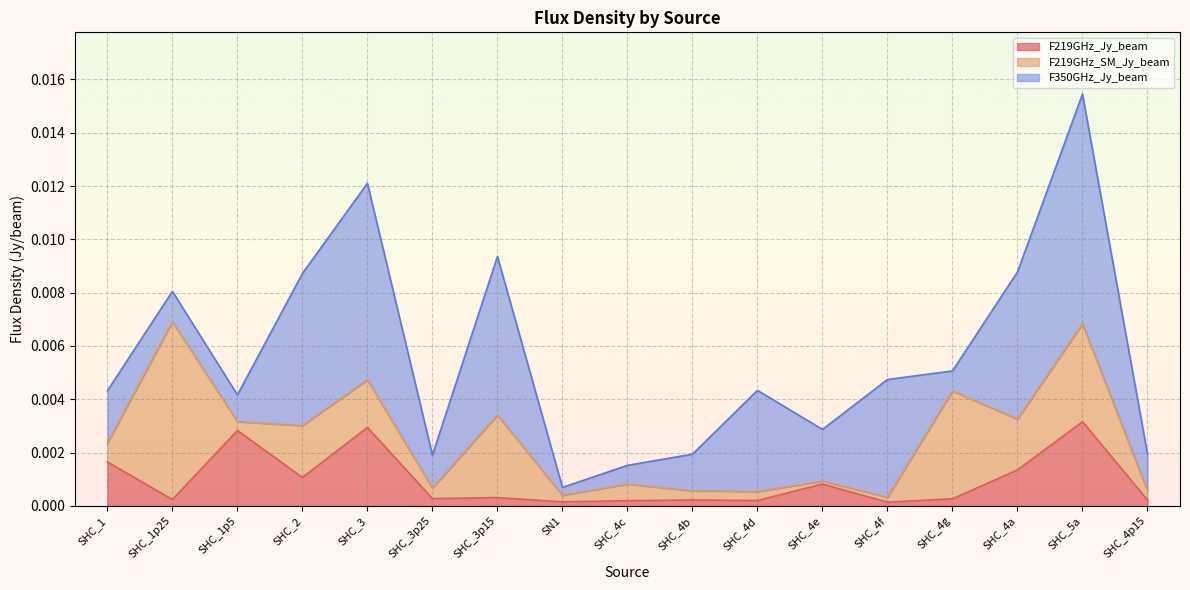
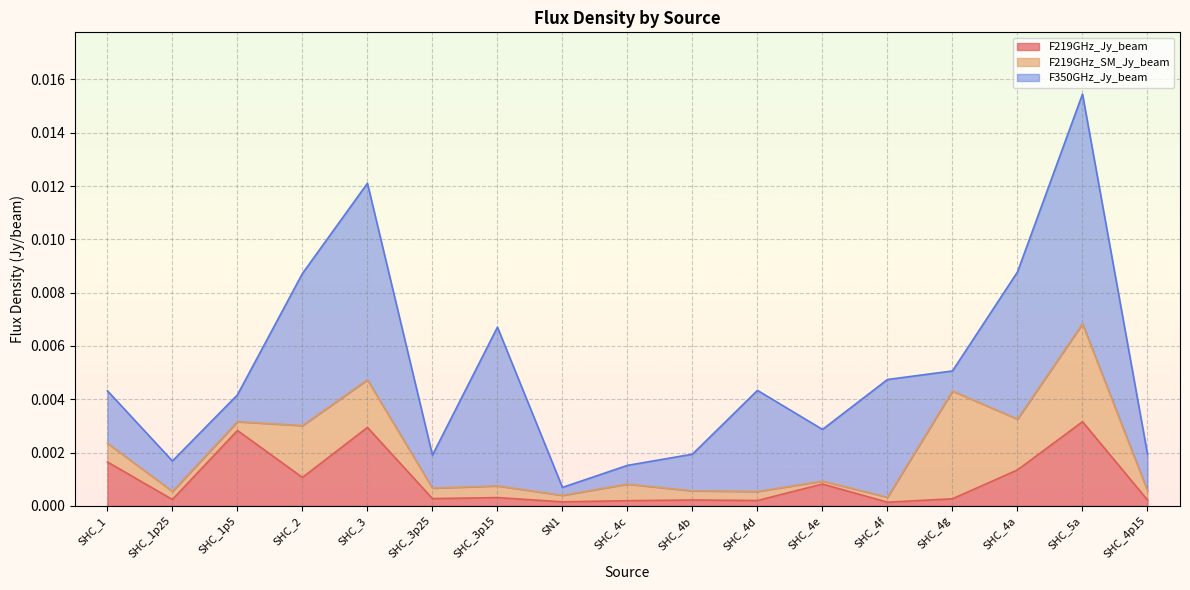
  {
    "F219GHz_Jy_beam": {
      "SHC_1": 0.0016,
      "SHC_1p25": 0.0002,
      "SHC_1p5": 0.0028,
      "SHC_2": 0.0011,
      "SHC_3": 0.0029,
      "SHC_3p25": 0.0003,
      "SHC_3p15": 0.0003,
      "SN1": 0.0002,
      "SHC_4c": 0.0002,
      "SHC_4b": 0.0002,
      "SHC_4d": 0.0002,
      "SHC_4e": 0.0008,
      "SHC_4f": 0.0001,
      "SHC_4g": 0.0003,
      "SHC_4a": 0.0014,
      "SHC_5a": 0.0032,
      "SHC_4p15": 0.0002
    },
    "F219GHz_SM_Jy_beam": {
      "SHC_1": 0.0007,
-     "SHC_1p25": 0.0067,
+     "SHC_1p25": 0.0003,
      "SHC_1p5": 0.0003,
      "SHC_2": 0.0019,
      "SHC_3": 0.0018,
      "SHC_3p25": 0.0004,
-     "SHC_3p15": 0.0031,
+     "SHC_3p15": 0.0004,
      "SN1": 0.0002,
      "SHC_4c": 0.0006,
      "SHC_4b": 0.0003,
      "SHC_4d": 0.0003,
      "SHC_4e": 0.0001,
      "SHC_4f": 0.0002,
      "SHC_4g": 0.0040,
      "SHC_4a": 0.0019,
      "SHC_5a": 0.0037,
      "SHC_4p15": 0.0003
    },
    "F350GHz_Jy_beam": {
      "SHC_1": 0.0020,
      "SHC_1p25": 0.0011,
      "SHC_1p5": 0.0010,
      "SHC_2": 0.0057,
      "SHC_3": 0.0074,
      "SHC_3p25": 0.0012,
      "SHC_3p15": 0.0060,
      "SN1": 0.0003,
      "SHC_4c": 0.0007,
      "SHC_4b": 0.0014,
      "SHC_4d": 0.0038,
      "SHC_4e": 0.0019,
      "SHC_4f": 0.0044,
      "SHC_4g": 0.0008,
      "SHC_4a": 0.0055,
      "SHC_5a": 0.0086,
      "SHC_4p15": 0.0014
    }
  }
